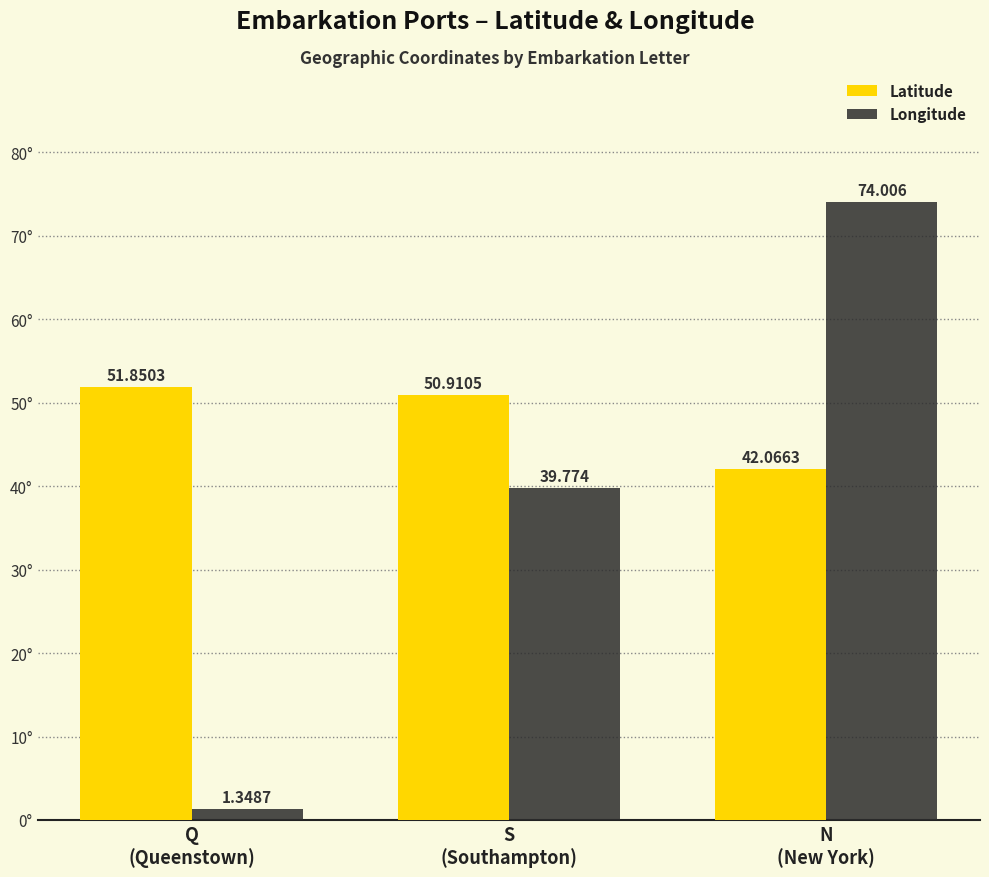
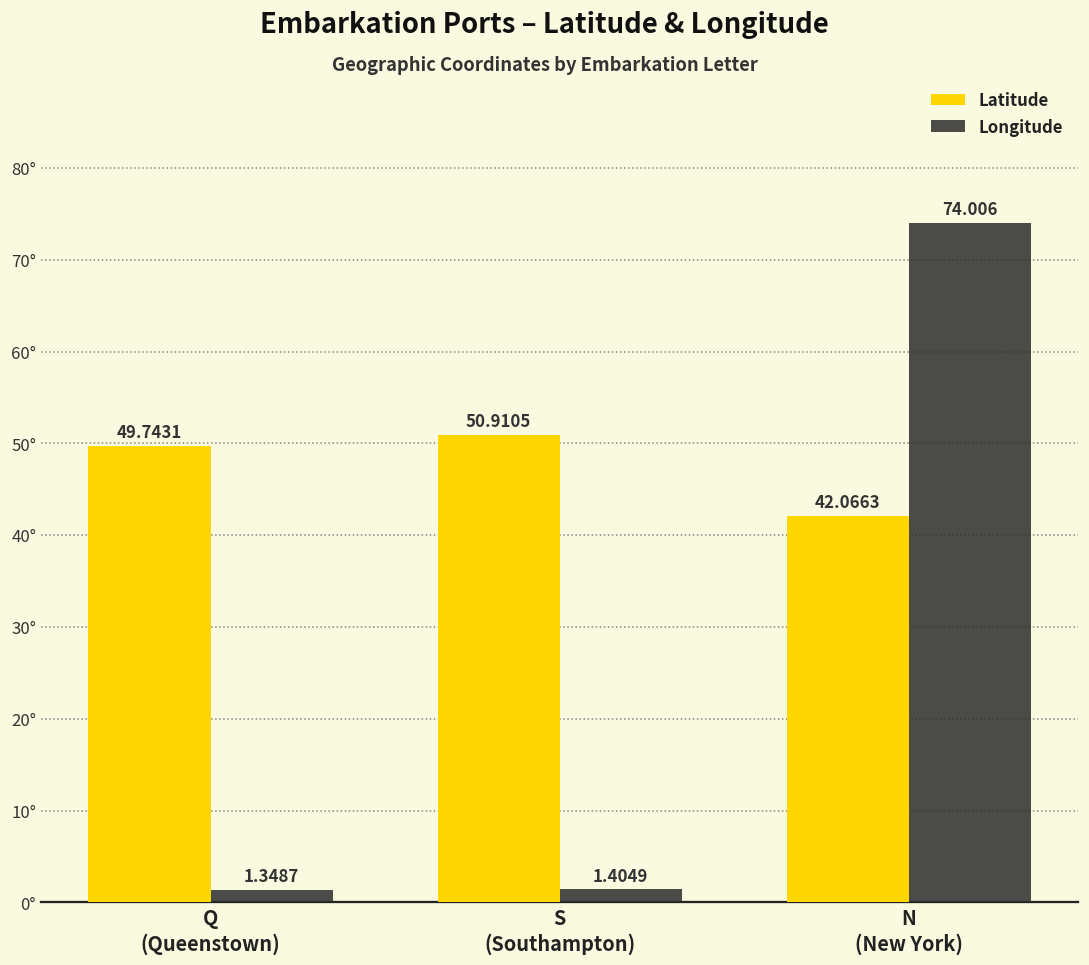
  {
    "Latitude": {
-     "Q (Queenstown)": 51.8503,
+     "Q (Queenstown)": 49.7431,
      "S (Southampton)": 50.9105,
      "N (New York)": 42.0663
    },
    "Longitude": {
      "Q (Queenstown)": 1.3487,
-     "S (Southampton)": 39.774,
+     "S (Southampton)": 1.4049,
      "N (New York)": 74.006
    }
  }
